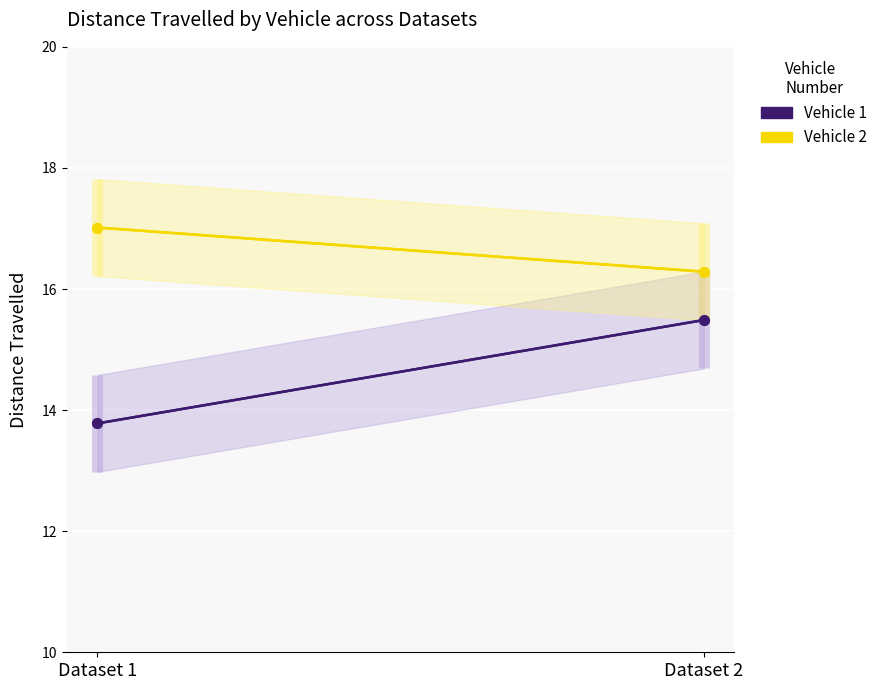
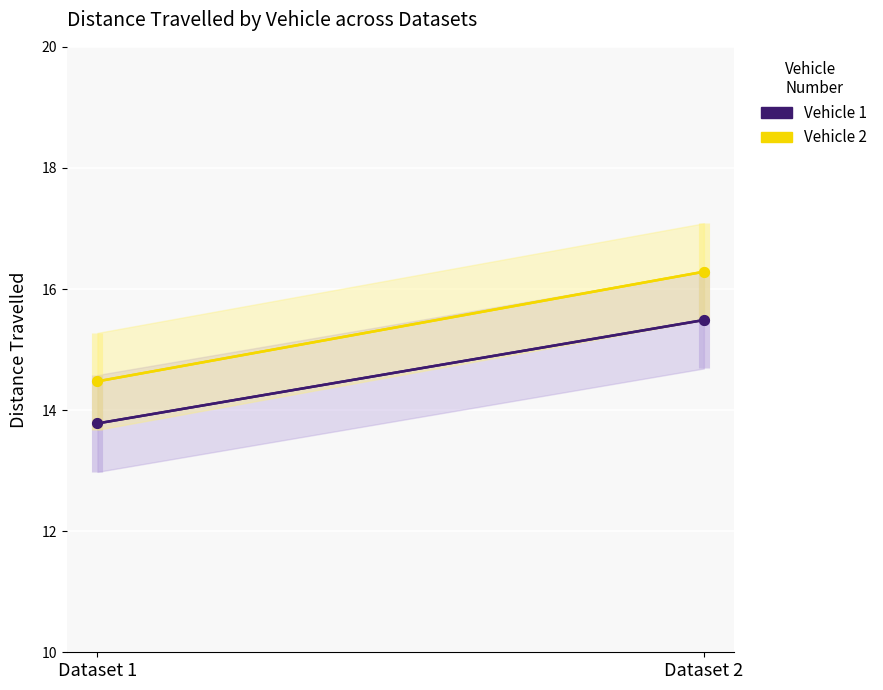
  {
    "Vehicle 1": {
      "Dataset 1": 13.8
    },
    "Vehicle 2": {
-     "Dataset 1": 17.0
+     "Dataset 1": 14.5
    }
  }
